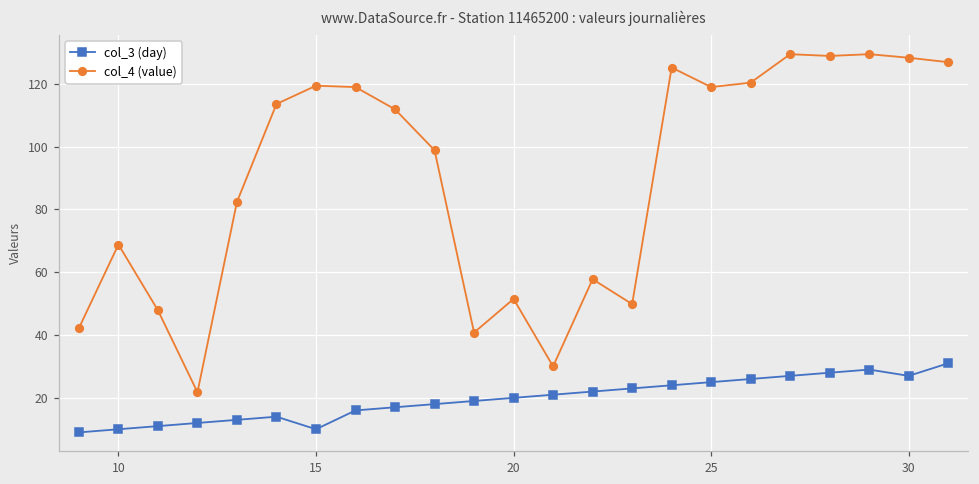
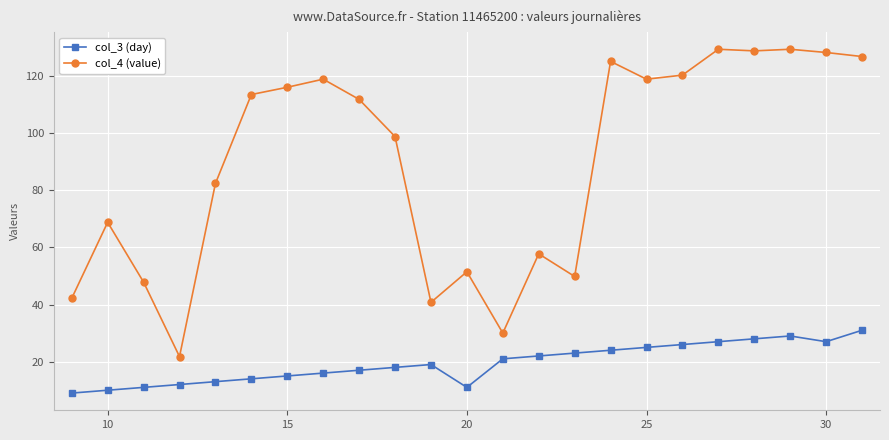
  {
    "col_3 (day)": {
      "10": 10,
-     "15": 10,
-     "20": 20,
+     "15": 15,
+     "20": 11,
      "25": 25,
      "30": 27
    },
    "col_4 (value)": {
      "10": 69,
-     "15": 119,
+     "15": 116,
      "20": 51,
      "25": 119,
      "30": 128
    }
  }
